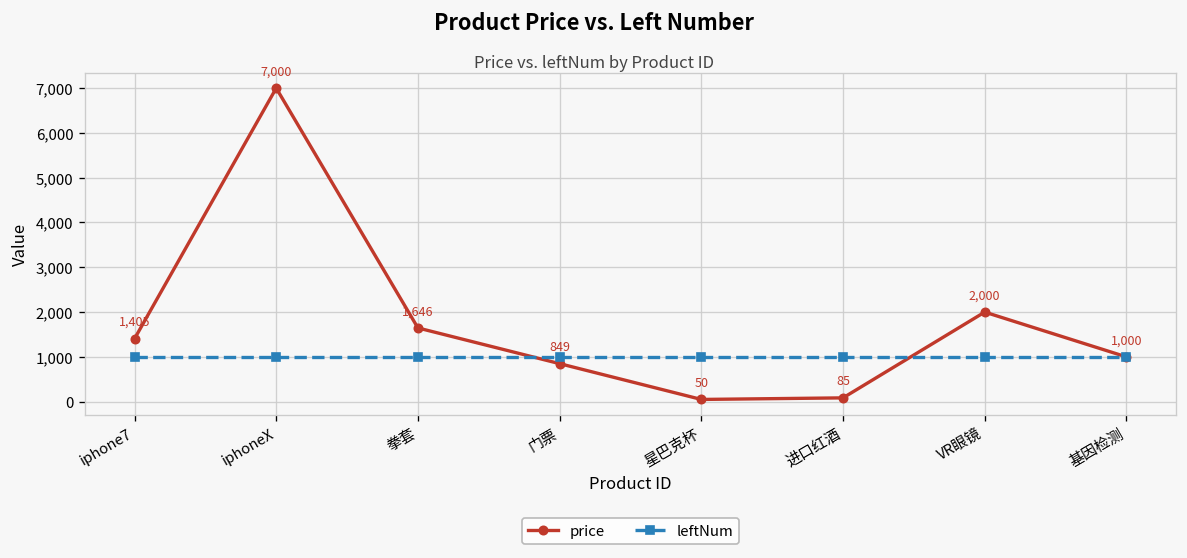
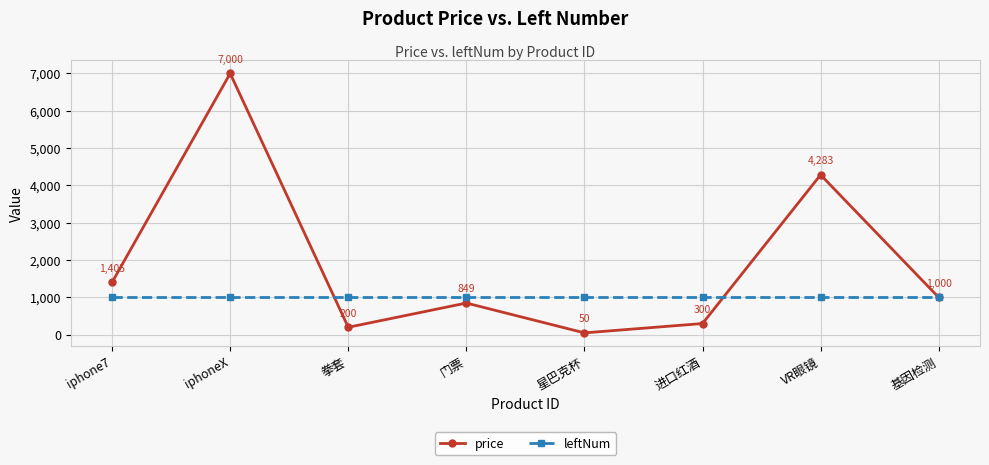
  {
    "price": {
      "iphone7": "1,405",
      "iphoneX": "7,000",
-     "拳套": "1,646",
+     "拳套": "200",
      "门票": "849",
      "星巴克杯": "50",
-     "进口红酒": "85",
-     "VR眼镜": "2,000"
+     "进口红酒": "300",
+     "VR眼镜": "4,283"
    },
    "leftNum": {
      "iphone7": "1,000",
      "iphoneX": "1,000",
      "拳套": "1,000",
      "星巴克杯": "1,000",
      "VR眼镜": "1,000"
    }
  }
